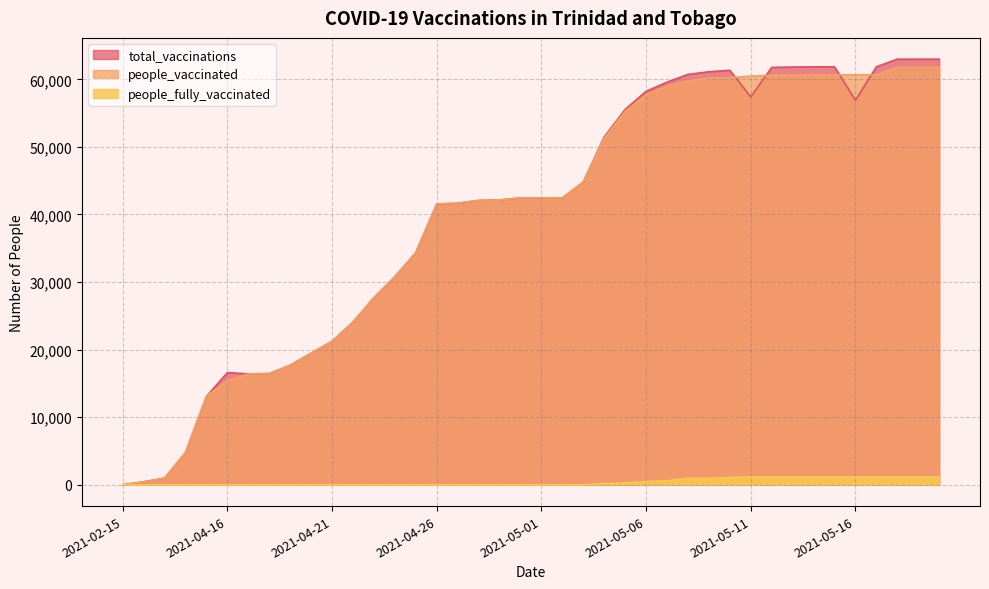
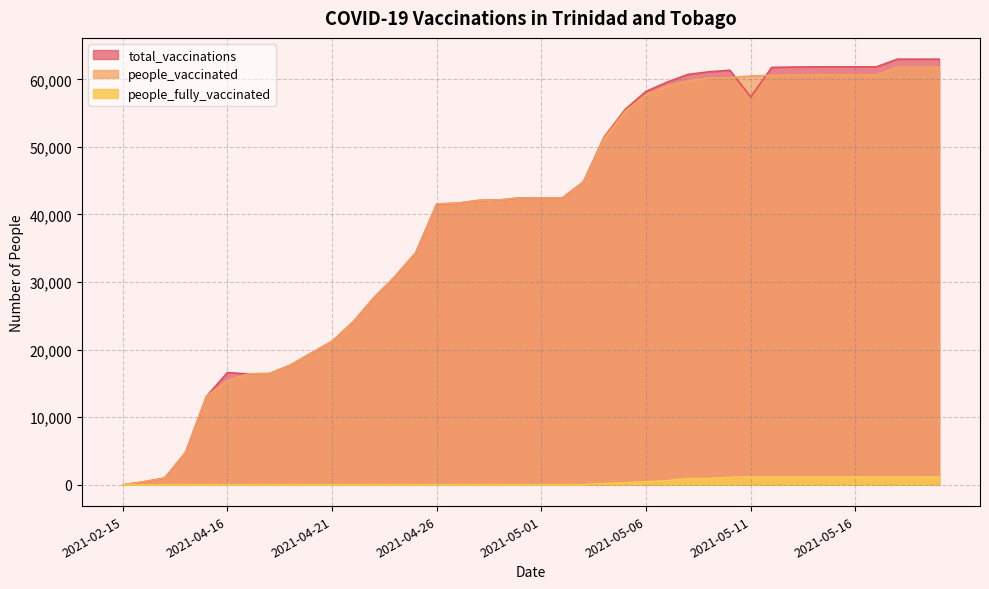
  {
    "total_vaccinations": {
      "2021-04-16": "17,000",
      "2021-05-06": "58,000",
      "2021-05-11": "57,000",
-     "2021-05-16": "57,000"
+     "2021-05-16": "62,000"
    }
  }
